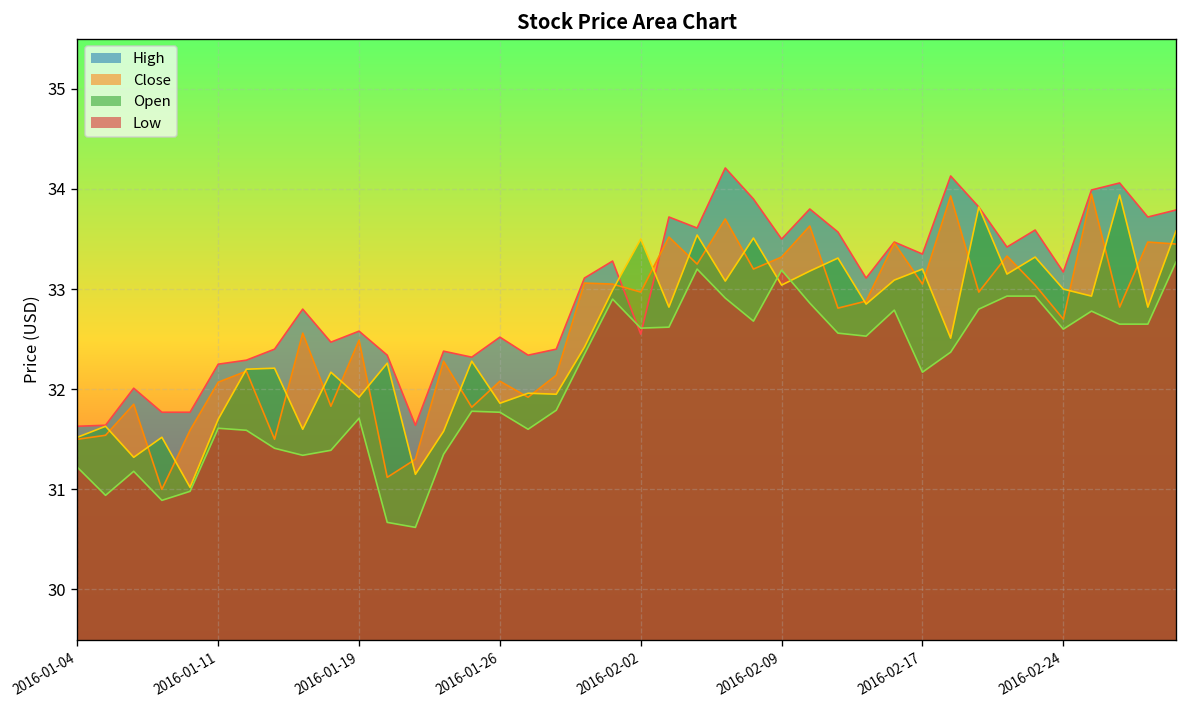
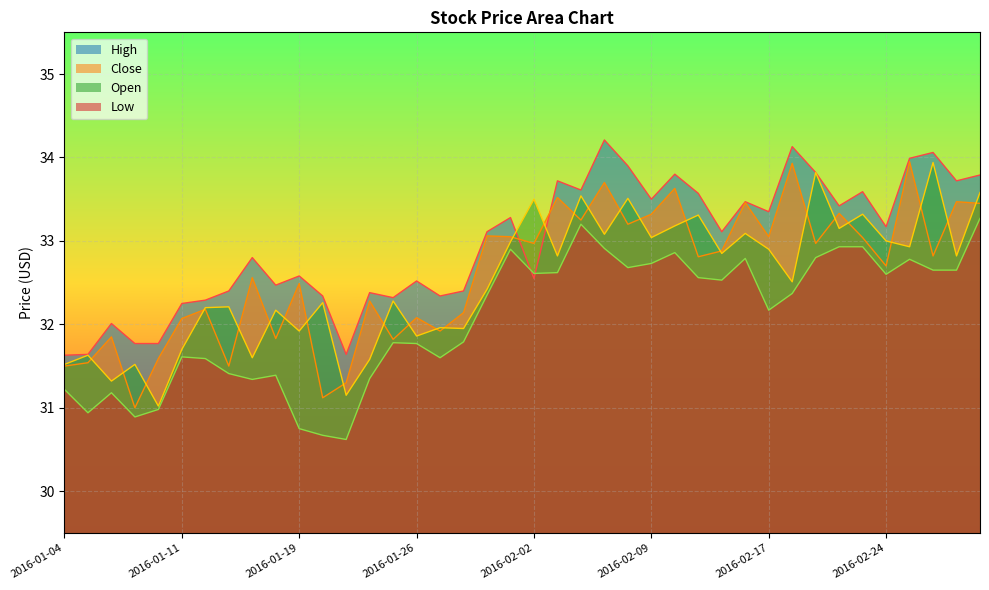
  {
    "High": {
      "2016-01-04": 31.6,
      "2016-01-11": 32.3,
      "2016-01-19": 32.6,
      "2016-01-26": 32.5,
      "2016-02-02": 32.6,
      "2016-02-09": 33.5,
      "2016-02-17": 33.4,
      "2016-02-24": 33.2
    },
    "Close": {
      "2016-01-11": 32.1,
      "2016-01-19": 32.5,
      "2016-01-26": 32.1,
      "2016-02-02": 33.0,
      "2016-02-09": 33.3,
      "2016-02-17": 33.1,
      "2016-02-24": 32.7
    },
    "Open": {
      "2016-01-11": 31.7,
      "2016-01-19": 31.9,
      "2016-01-26": 31.9,
      "2016-02-02": 33.5,
      "2016-02-09": 33.0,
-     "2016-02-17": 33.2,
+     "2016-02-17": 32.9,
      "2016-02-24": 33.0
    },
    "Low": {
      "2016-01-04": 31.2,
      "2016-01-11": 31.6,
-     "2016-01-19": 31.7,
+     "2016-01-19": 30.8,
      "2016-01-26": 31.8,
      "2016-02-02": 32.6,
-     "2016-02-09": 33.2,
+     "2016-02-09": 32.7,
      "2016-02-17": 32.2,
      "2016-02-24": 32.6
    }
  }
